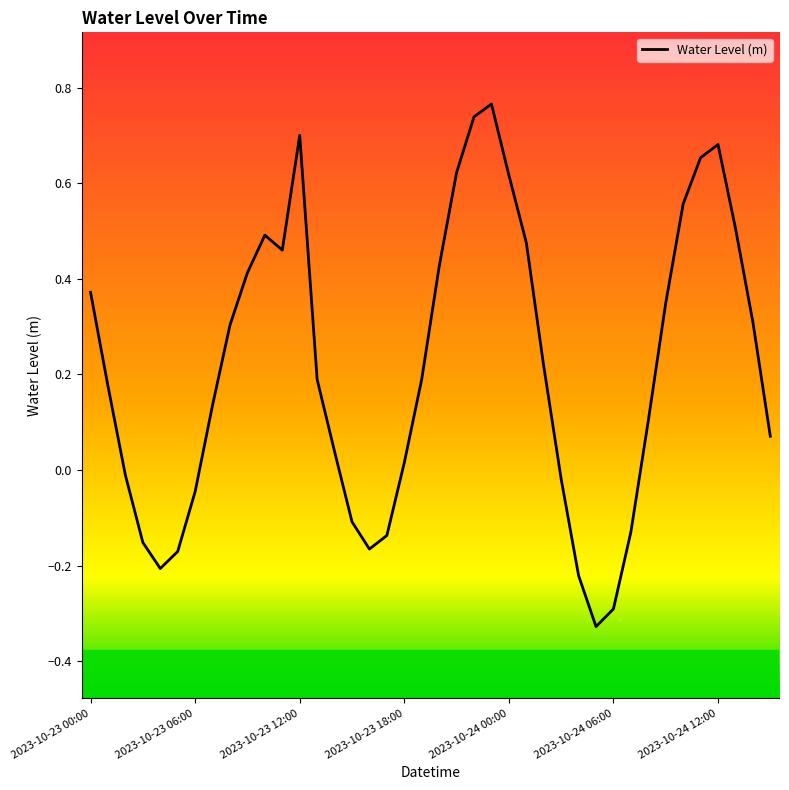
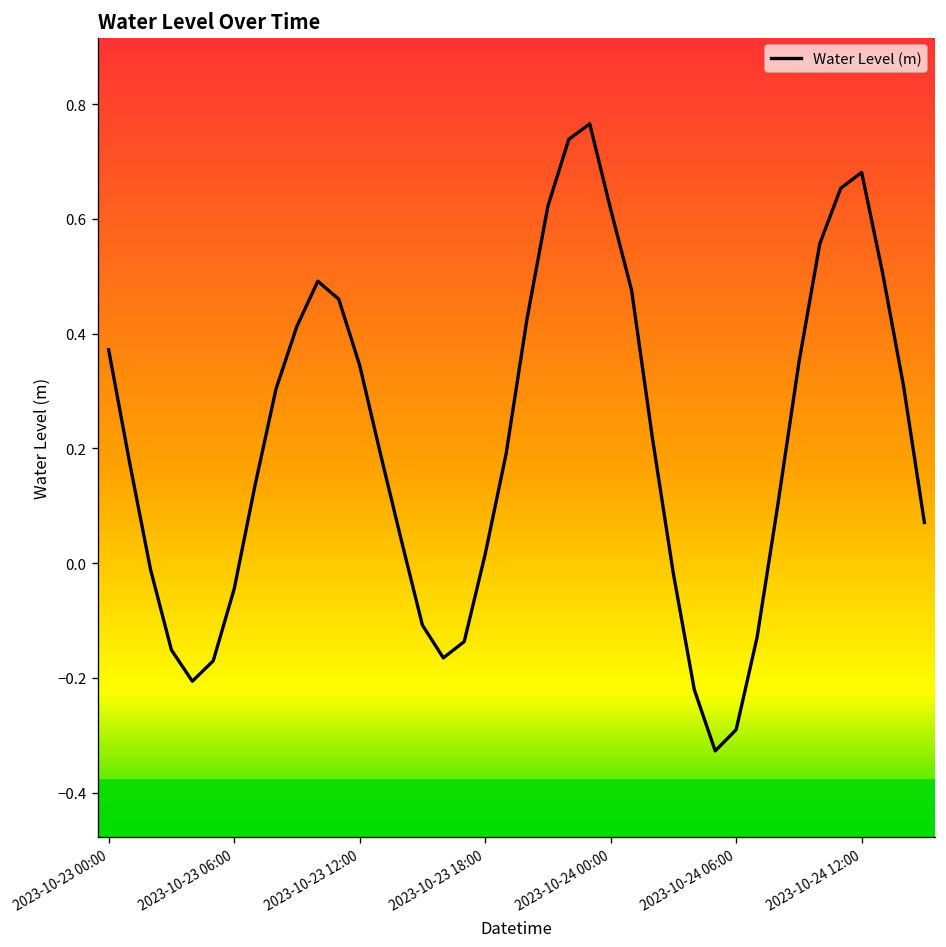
  {
    "2023-10-23 00:00": 0.37,
    "2023-10-23 06:00": -0.04,
-   "2023-10-23 12:00": 0.70,
+   "2023-10-23 12:00": 0.34,
    "2023-10-23 18:00": 0.02,
    "2023-10-24 00:00": 0.62,
    "2023-10-24 06:00": -0.29,
    "2023-10-24 12:00": 0.68
  }
